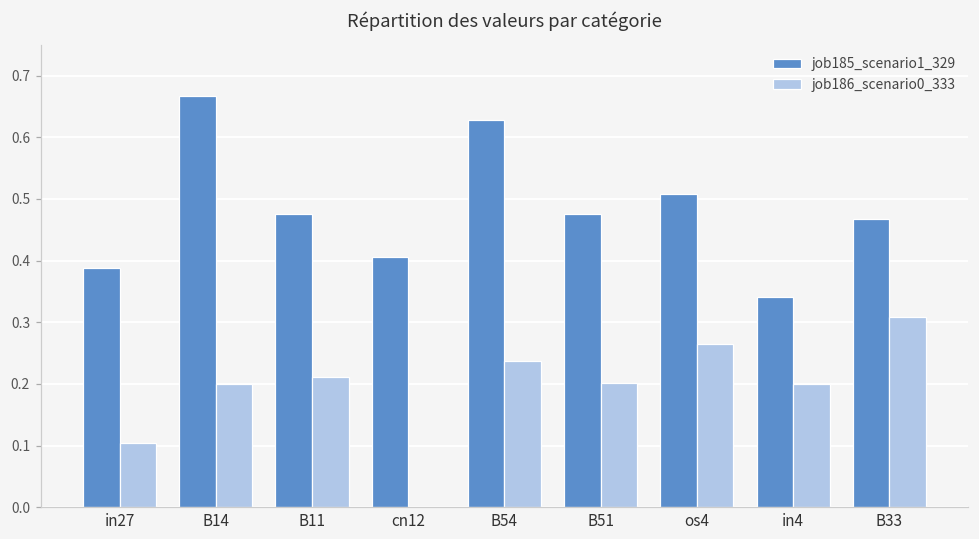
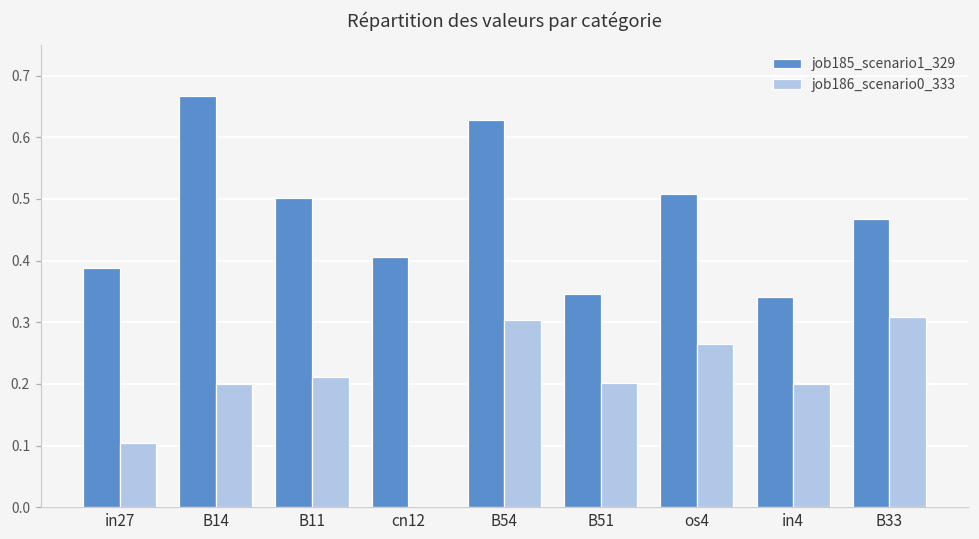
  {
    "job185_scenario1_329": {
      "in27": 0.39,
      "B14": 0.67,
-     "B11": 0.48,
+     "B11": 0.50,
      "cn12": 0.41,
      "B54": 0.63,
-     "B51": 0.48,
+     "B51": 0.35,
      "os4": 0.51,
      "in4": 0.34,
      "B33": 0.47
    },
    "job186_scenario0_333": {
      "in27": 0.10,
      "B14": 0.20,
      "B11": 0.21,
      "cn12": 0.00,
-     "B54": 0.24,
+     "B54": 0.30,
      "B51": 0.20,
      "os4": 0.27,
      "in4": 0.20,
      "B33": 0.31
    }
  }
